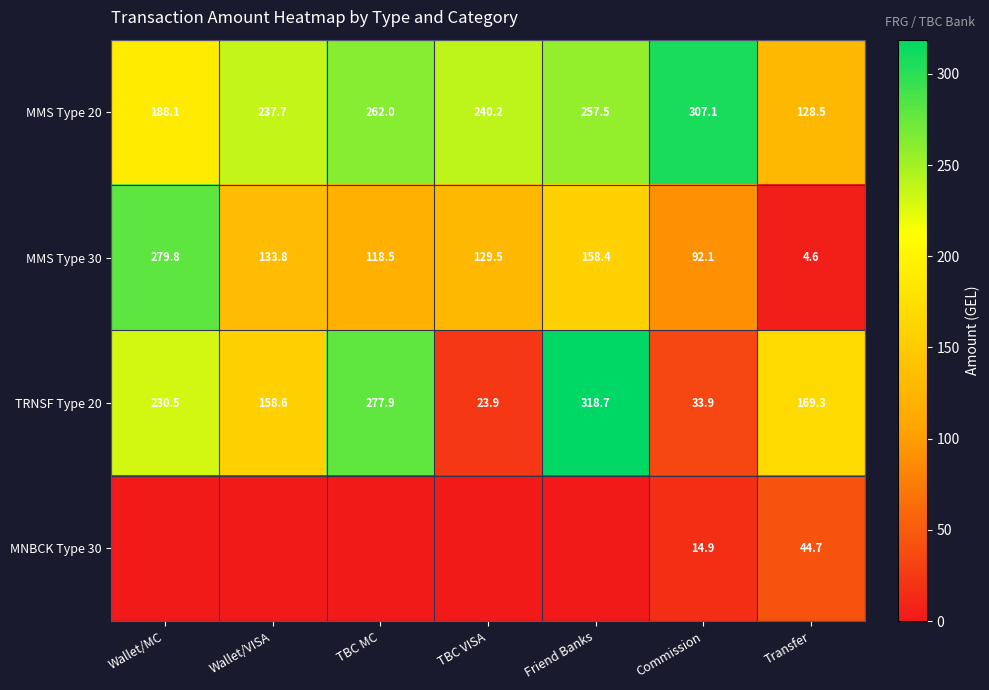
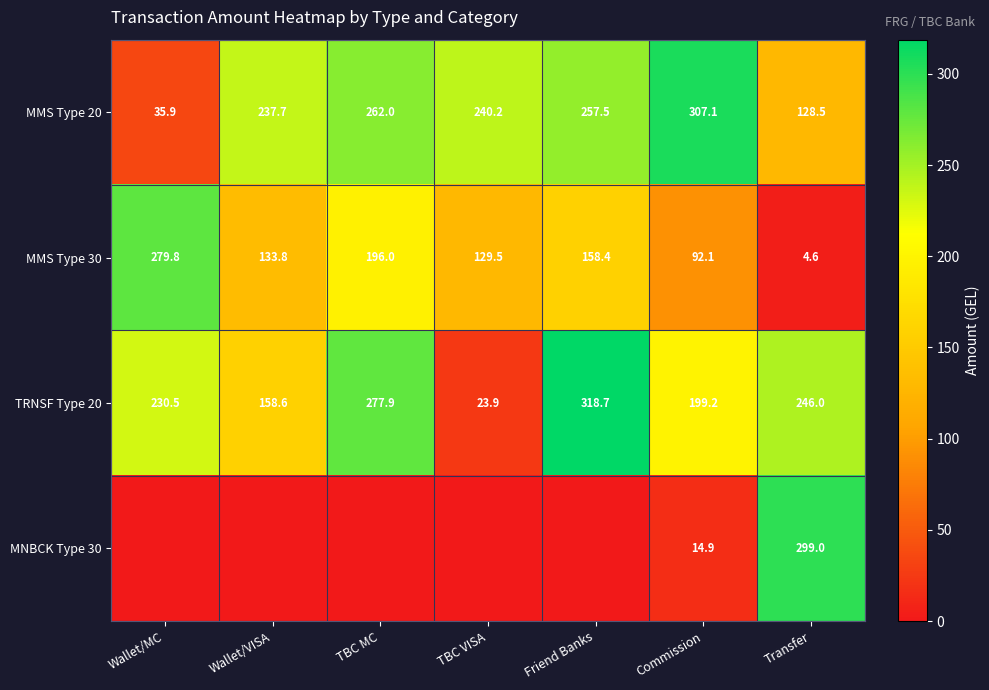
  {
    "MMS Type 20": {
-     "Wallet/MC": 188.1,
+     "Wallet/MC": 35.9,
      "Wallet/VISA": 237.7,
      "TBC MC": 262.0,
      "TBC VISA": 240.2,
      "Friend Banks": 257.5,
      "Commission": 307.1,
      "Transfer": 128.5
    },
    "MMS Type 30": {
      "Wallet/MC": 279.8,
      "Wallet/VISA": 133.8,
-     "TBC MC": 118.5,
+     "TBC MC": 196.0,
      "TBC VISA": 129.5,
      "Friend Banks": 158.4,
      "Commission": 92.1,
      "Transfer": 4.6
    },
    "TRNSF Type 20": {
      "Wallet/MC": 230.5,
      "Wallet/VISA": 158.6,
      "TBC MC": 277.9,
      "TBC VISA": 23.9,
      "Friend Banks": 318.7,
-     "Commission": 33.9,
-     "Transfer": 169.3
+     "Commission": 199.2,
+     "Transfer": 246.0
    },
    "MNBCK Type 30": {
      "Commission": 14.9,
-     "Transfer": 44.7
+     "Transfer": 299.0
    }
  }
